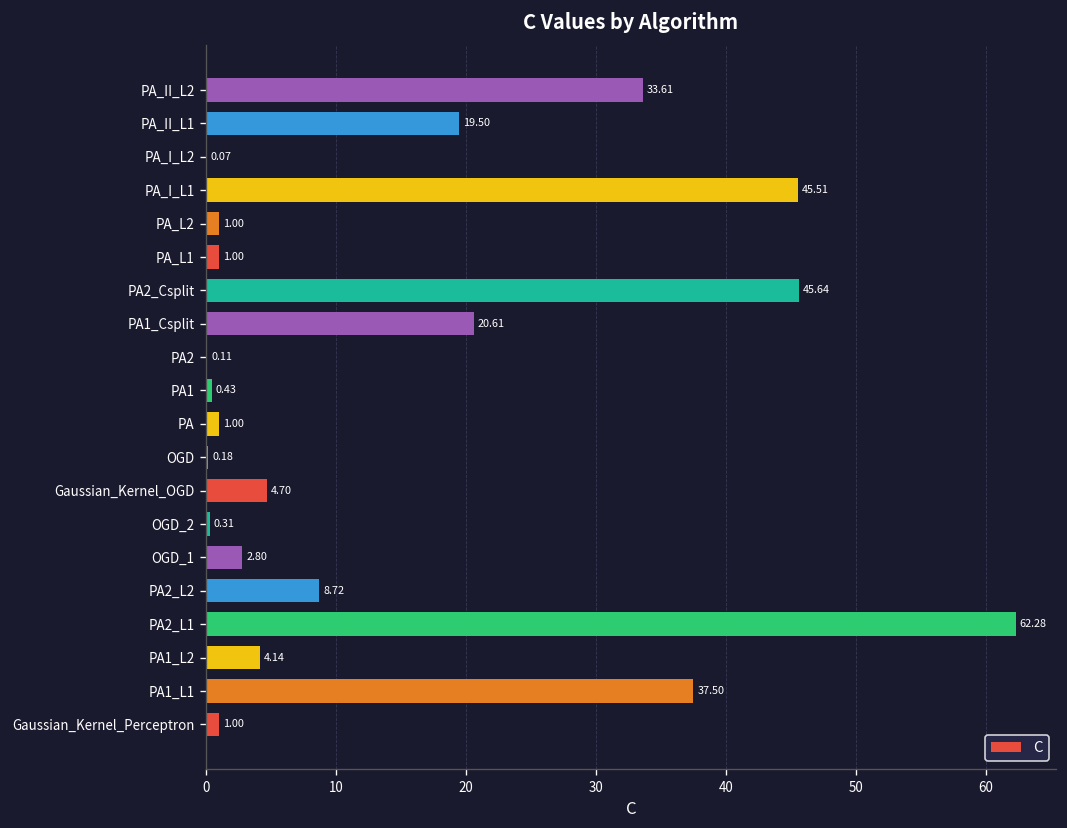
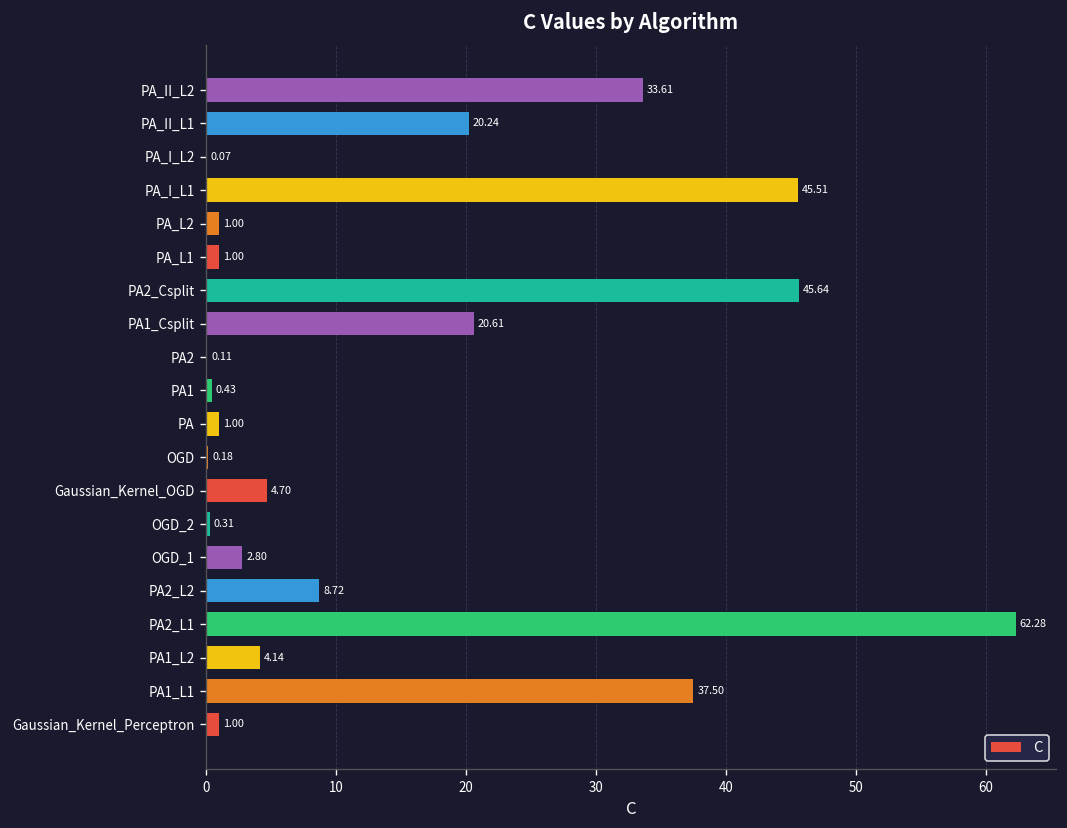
  {
    "PA_II_L2": 33.61,
-   "PA_II_L1": 19.50,
+   "PA_II_L1": 20.24,
    "PA_I_L2": 0.07,
    "PA_I_L1": 45.51,
    "PA_L2": 1.00,
    "PA_L1": 1.00,
    "PA2_Csplit": 45.64,
    "PA1_Csplit": 20.61,
    "PA2": 0.11,
    "PA1": 0.43,
    "PA": 1.00,
    "OGD": 0.18,
    "Gaussian_Kernel_OGD": 4.70,
    "OGD_2": 0.31,
    "OGD_1": 2.80,
    "PA2_L2": 8.72,
    "PA2_L1": 62.28,
    "PA1_L2": 4.14,
    "PA1_L1": 37.50,
    "Gaussian_Kernel_Perceptron": 1.00
  }
